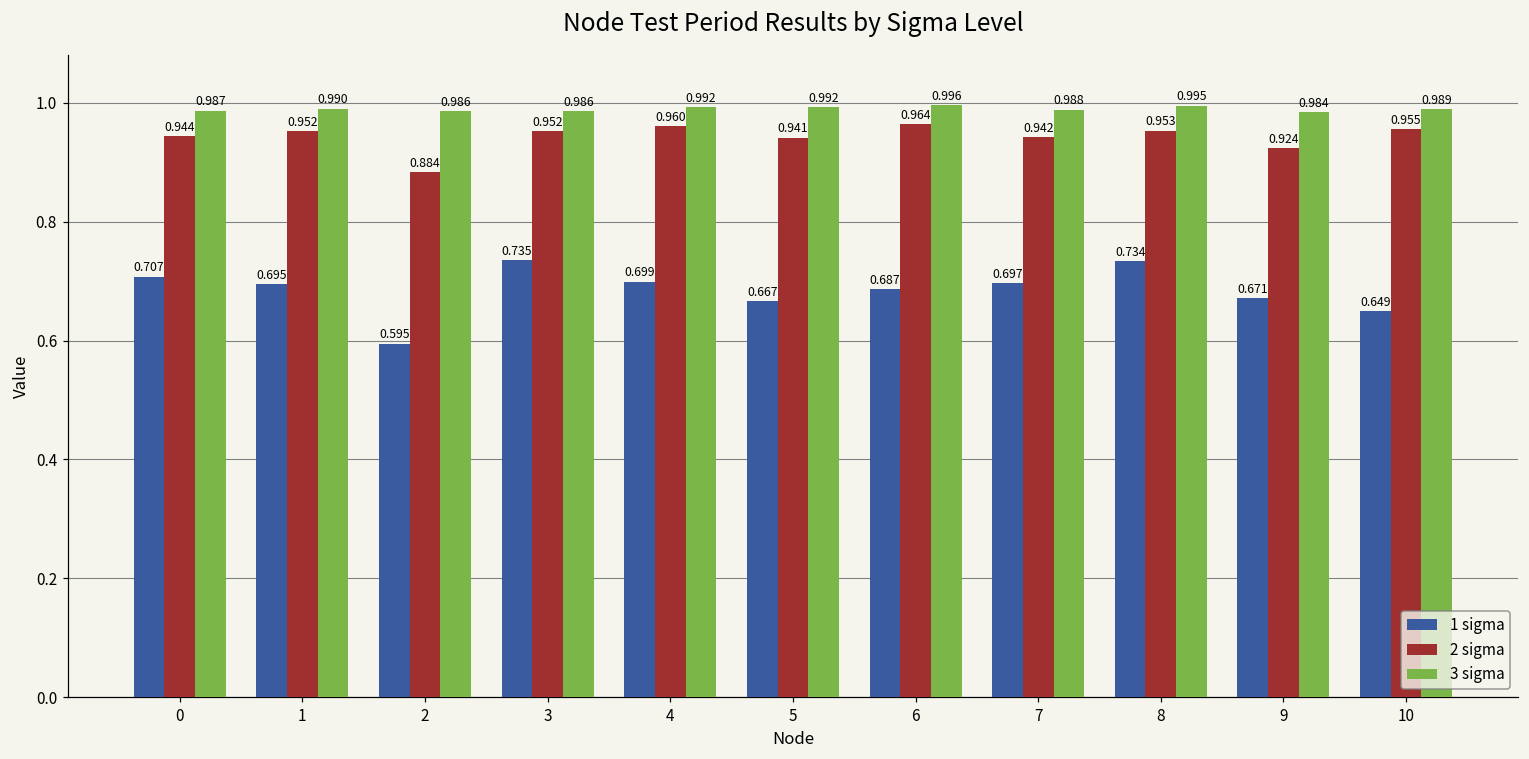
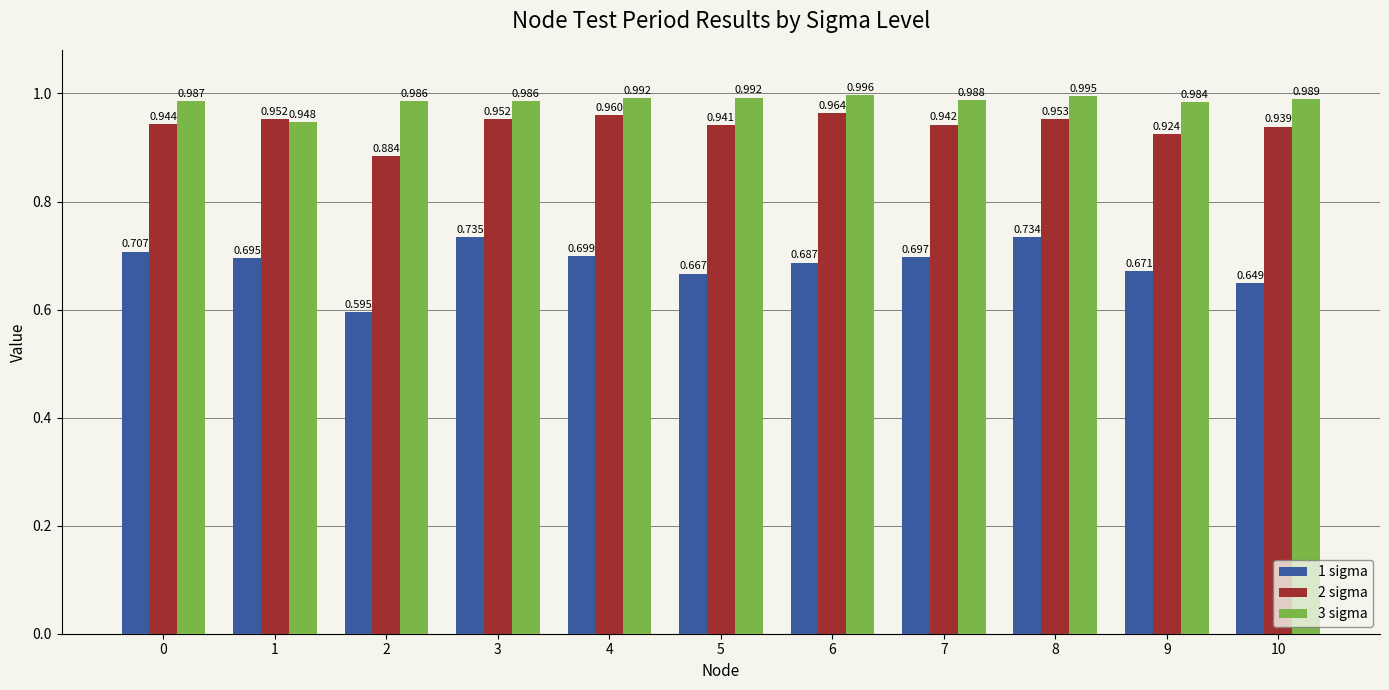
  {
    "1 sigma": {
      "0": 0.707,
      "1": 0.695,
      "2": 0.595,
      "3": 0.735,
      "4": 0.699,
      "5": 0.667,
      "6": 0.687,
      "7": 0.697,
      "8": 0.734,
      "9": 0.671,
      "10": 0.649
    },
    "2 sigma": {
      "0": 0.944,
      "1": 0.952,
      "2": 0.884,
      "3": 0.952,
      "4": 0.960,
      "5": 0.941,
      "6": 0.964,
      "7": 0.942,
      "8": 0.953,
      "9": 0.924,
-     "10": 0.955
+     "10": 0.939
    },
    "3 sigma": {
      "0": 0.987,
-     "1": 0.990,
+     "1": 0.948,
      "2": 0.986,
      "3": 0.986,
      "4": 0.992,
      "5": 0.992,
      "6": 0.996,
      "7": 0.988,
      "8": 0.995,
      "9": 0.984,
      "10": 0.989
    }
  }
